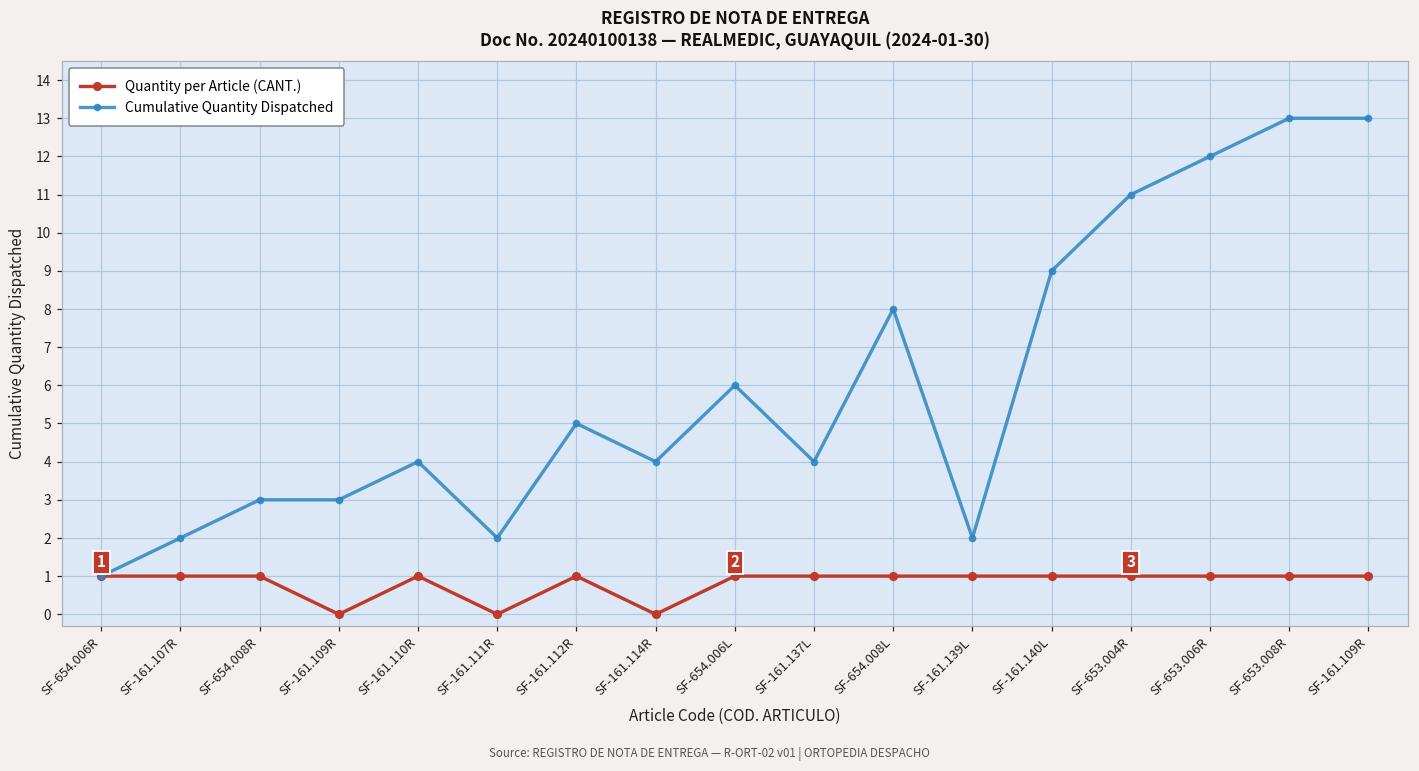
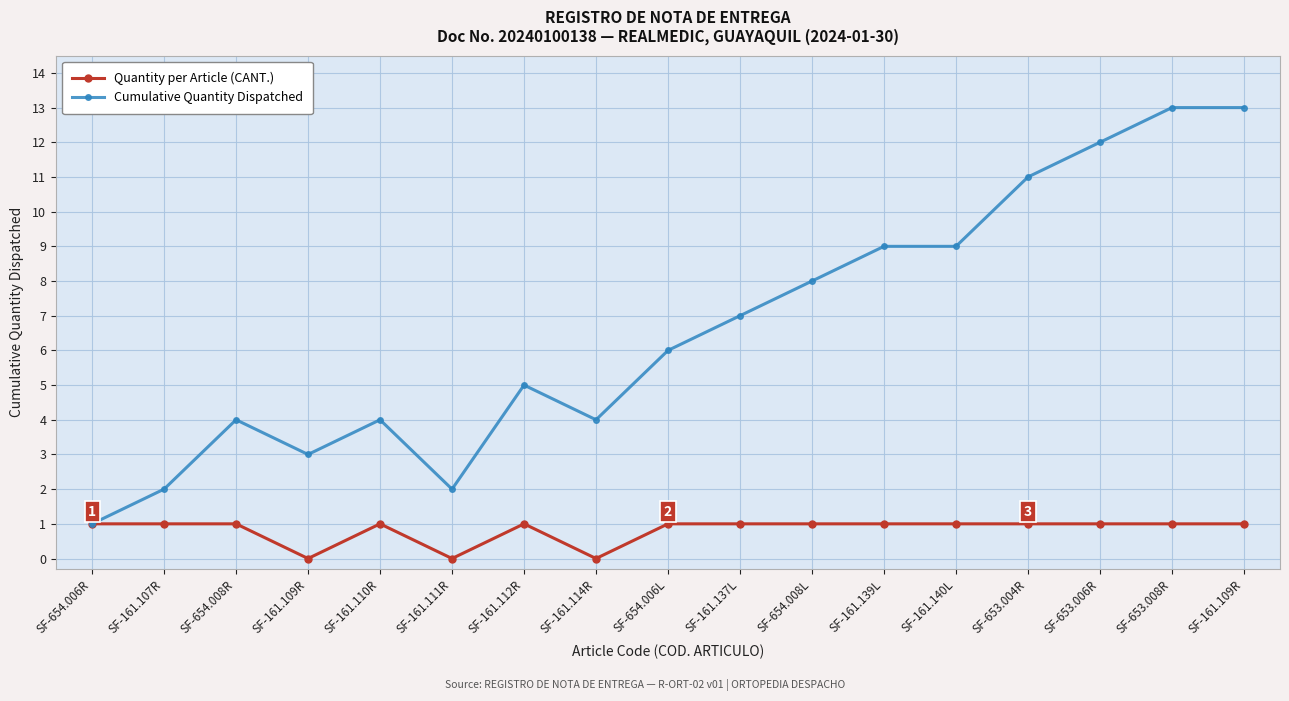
  {
    "Quantity per Article (CANT.)": {
      "SF-161.107R": 1,
      "SF-654.008R": 1,
      "SF-161.110R": 1,
      "SF-161.111R": 0,
      "SF-161.112R": 1,
      "SF-161.114R": 0,
      "SF-161.137L": 1,
      "SF-654.008L": 1,
      "SF-161.139L": 1,
      "SF-161.140L": 1,
      "SF-653.006R": 1,
      "SF-653.008R": 1
    },
    "Cumulative Quantity Dispatched": {
      "SF-161.107R": 2,
-     "SF-654.008R": 3,
+     "SF-654.008R": 4,
      "SF-161.110R": 4,
      "SF-161.111R": 2,
      "SF-161.112R": 5,
      "SF-161.114R": 4,
      "SF-654.006L": 6,
-     "SF-161.137L": 4,
+     "SF-161.137L": 7,
      "SF-654.008L": 8,
-     "SF-161.139L": 2,
+     "SF-161.139L": 9,
      "SF-161.140L": 9,
      "SF-653.004R": 11,
      "SF-653.006R": 12,
      "SF-653.008R": 13
    }
  }
